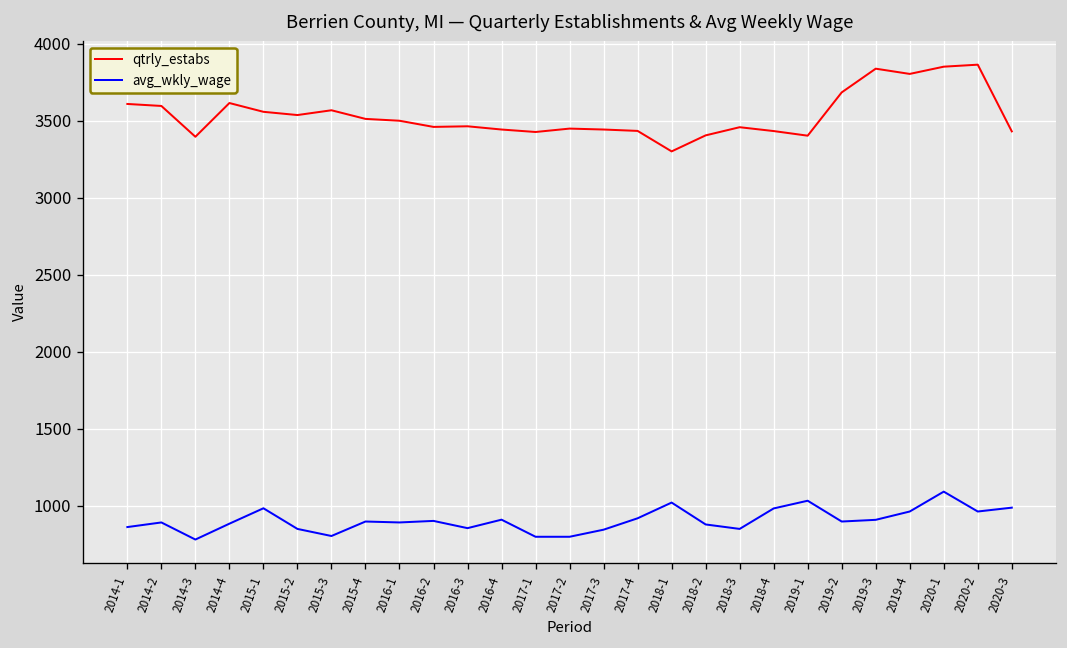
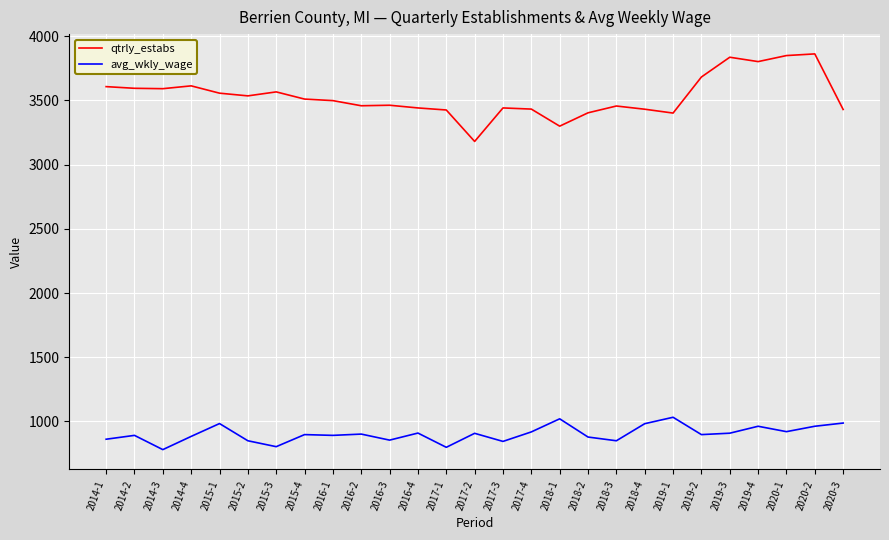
  {
    "qtrly_estabs": {
      "2014-1": 3610,
      "2014-2": 3600,
-     "2014-3": 3400,
+     "2014-3": 3590,
      "2014-4": 3610,
      "2015-1": 3560,
      "2015-2": 3540,
      "2015-3": 3570,
      "2015-4": 3510,
      "2016-1": 3500,
      "2016-2": 3460,
      "2016-3": 3460,
      "2016-4": 3440,
      "2017-1": 3430,
-     "2017-2": 3450,
+     "2017-2": 3180,
      "2017-3": 3440,
      "2017-4": 3430,
      "2018-1": 3300,
      "2018-2": 3400,
      "2018-3": 3460,
      "2018-4": 3430,
      "2019-1": 3400,
      "2019-2": 3680,
      "2019-3": 3840,
      "2019-4": 3800,
      "2020-1": 3850,
      "2020-2": 3860,
      "2020-3": 3430
    },
    "avg_wkly_wage": {
      "2014-1": 860,
      "2014-2": 890,
      "2014-3": 780,
      "2014-4": 880,
      "2015-1": 980,
      "2015-2": 850,
      "2015-3": 800,
      "2015-4": 900,
      "2016-1": 890,
      "2016-2": 900,
      "2016-3": 850,
      "2016-4": 910,
      "2017-1": 800,
-     "2017-2": 800,
+     "2017-2": 910,
      "2017-3": 840,
      "2017-4": 920,
      "2018-1": 1020,
      "2018-2": 880,
      "2018-3": 850,
      "2018-4": 980,
      "2019-1": 1030,
      "2019-2": 900,
      "2019-3": 910,
      "2019-4": 960,
-     "2020-1": 1090,
+     "2020-1": 920,
      "2020-2": 960,
      "2020-3": 990
    }
  }
